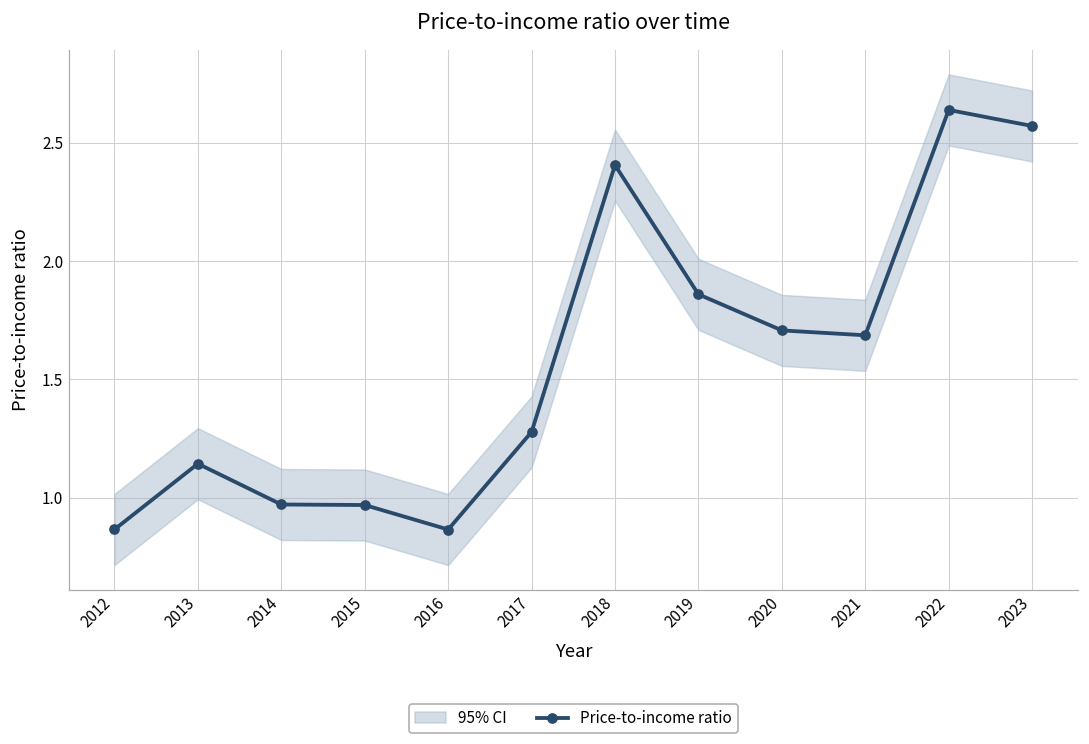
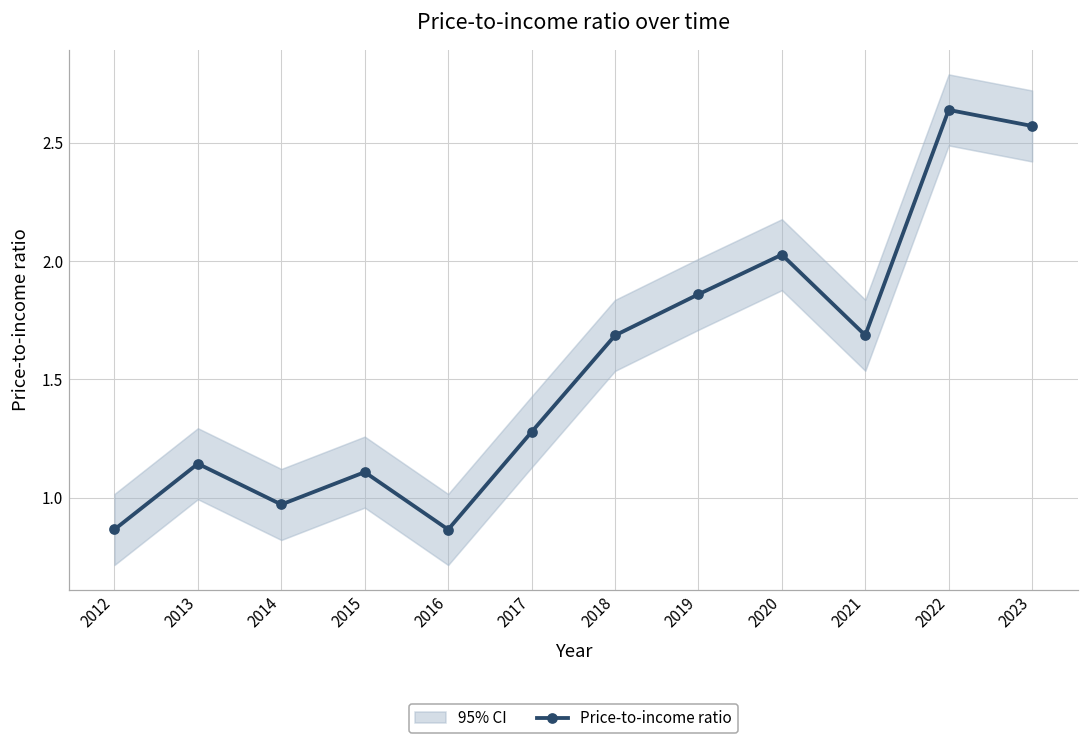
  {
    "Price-to-income ratio": {
      "2012": 0.87,
      "2013": 1.14,
      "2014": 0.97,
-     "2015": 0.97,
+     "2015": 1.11,
      "2016": 0.87,
      "2017": 1.28,
-     "2018": 2.41,
+     "2018": 1.69,
      "2019": 1.86,
-     "2020": 1.71,
+     "2020": 2.03,
      "2021": 1.69,
      "2022": 2.64,
      "2023": 2.57
    }
  }
